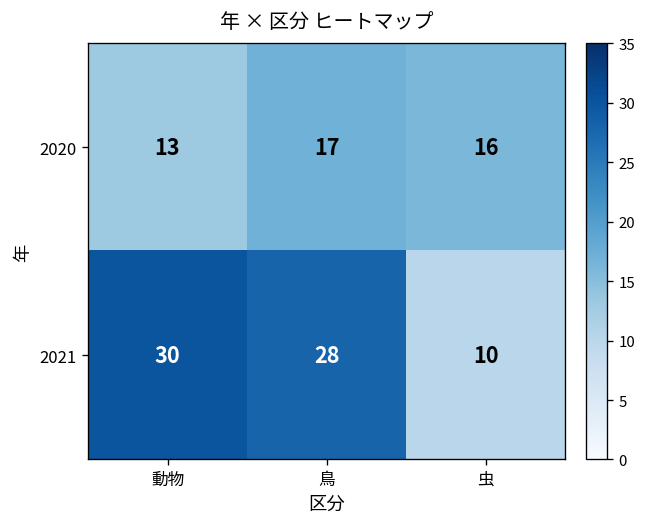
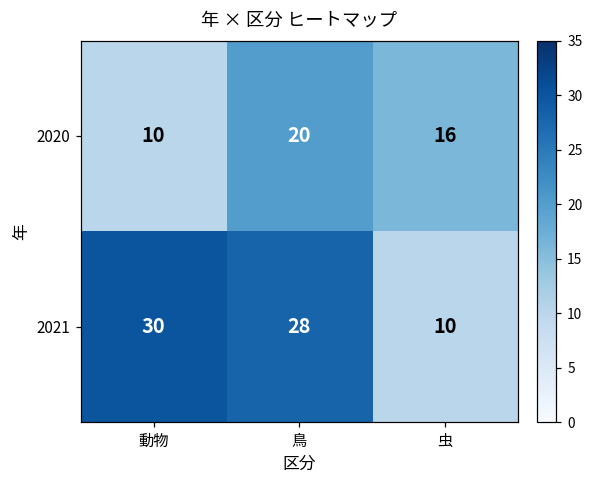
  {
    "2020": {
-     "動物": 13,
-     "鳥": 17,
+     "動物": 10,
+     "鳥": 20,
      "虫": 16
    },
    "2021": {
      "動物": 30,
      "鳥": 28,
      "虫": 10
    }
  }
